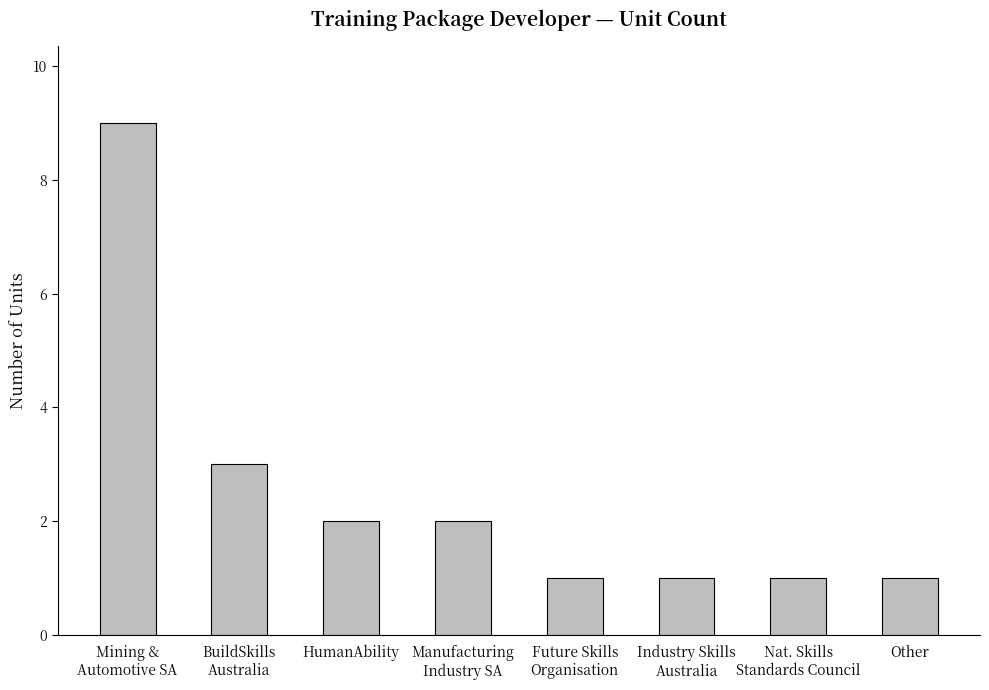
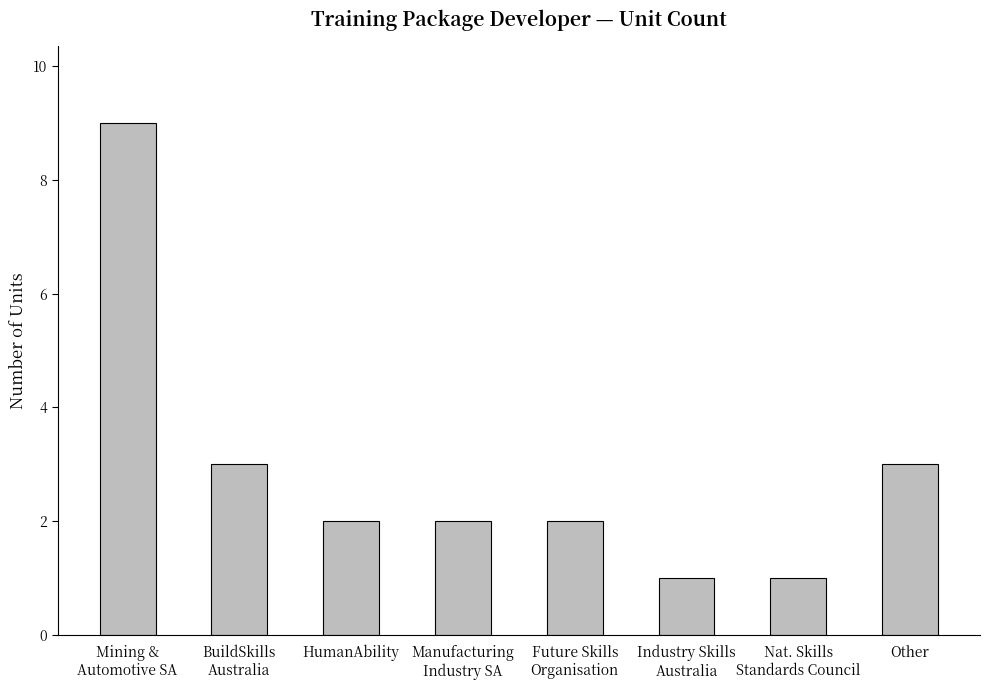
  {
    "Mining & Automotive SA": 9,
    "BuildSkills Australia": 3,
    "HumanAbility": 2,
    "Manufacturing Industry SA": 2,
-   "Future Skills Organisation": 1,
+   "Future Skills Organisation": 2,
    "Industry Skills Australia": 1,
    "Nat. Skills Standards Council": 1,
-   "Other": 1
+   "Other": 3
  }
